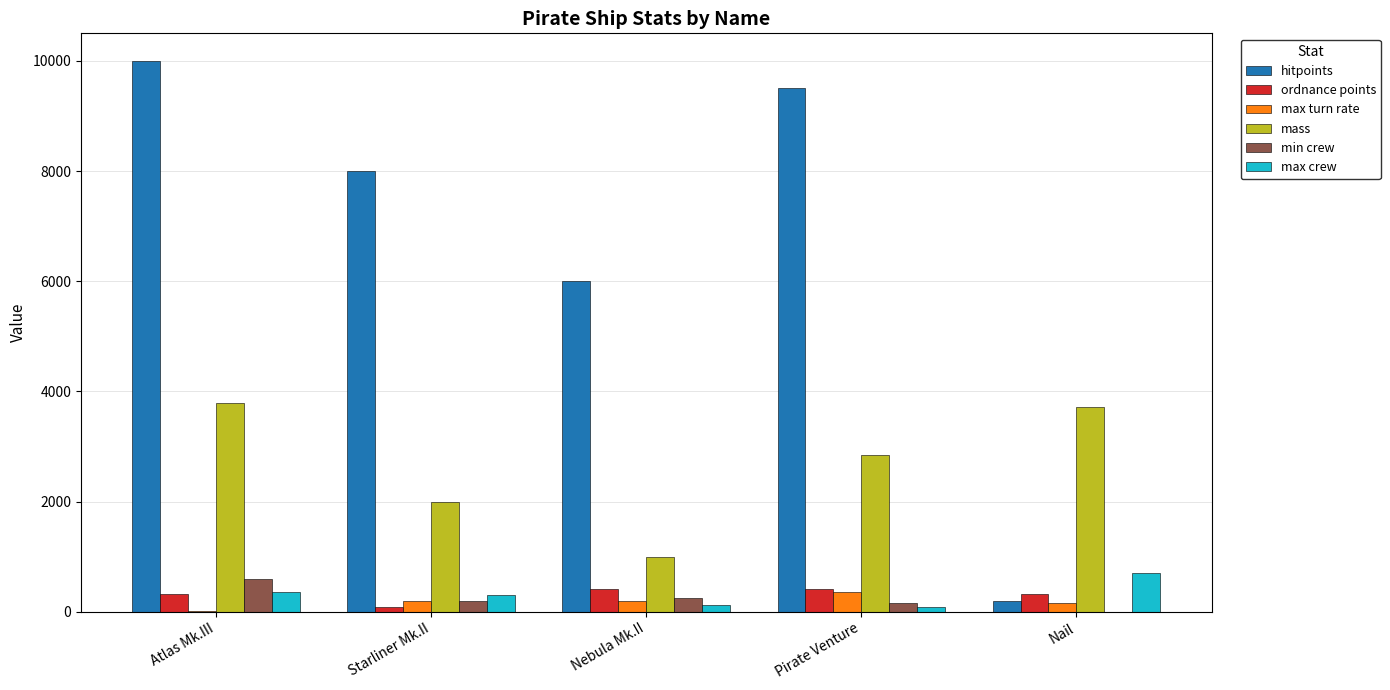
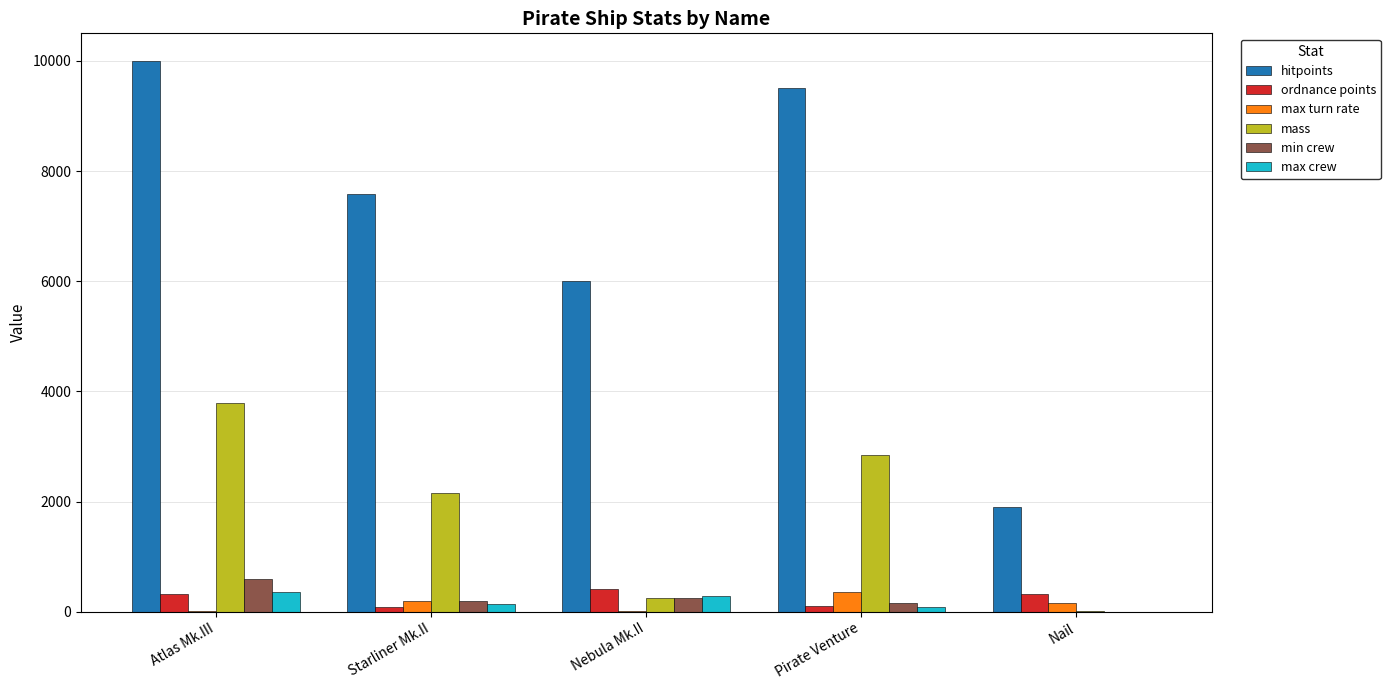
  {
    "hitpoints": {
      "Atlas Mk.III": 10000,
-     "Starliner Mk.II": 8000,
+     "Starliner Mk.II": 7600,
      "Nebula Mk.II": 6000,
      "Pirate Venture": 9500,
-     "Nail": 200
+     "Nail": 1900
    },
    "ordnance points": {
      "Atlas Mk.III": 300,
      "Starliner Mk.II": 100,
      "Nebula Mk.II": 400,
-     "Pirate Venture": 400,
+     "Pirate Venture": 100,
      "Nail": 300
    },
    "max turn rate": {
      "Starliner Mk.II": 200,
-     "Nebula Mk.II": 200,
+     "Nebula Mk.II": 0,
      "Pirate Venture": 400,
      "Nail": 200
    },
    "mass": {
      "Atlas Mk.III": 3800,
-     "Starliner Mk.II": 2000,
-     "Nebula Mk.II": 1000,
+     "Starliner Mk.II": 2100,
+     "Nebula Mk.II": 200,
      "Pirate Venture": 2900,
-     "Nail": 3700
+     "Nail": 0
    },
    "min crew": {
      "Atlas Mk.III": 600,
      "Starliner Mk.II": 200,
      "Nebula Mk.II": 300,
      "Pirate Venture": 200
    },
    "max crew": {
      "Atlas Mk.III": 400,
-     "Starliner Mk.II": 300,
-     "Nebula Mk.II": 100,
+     "Starliner Mk.II": 100,
+     "Nebula Mk.II": 300,
      "Pirate Venture": 100,
-     "Nail": 700
+     "Nail": 0
    }
  }
